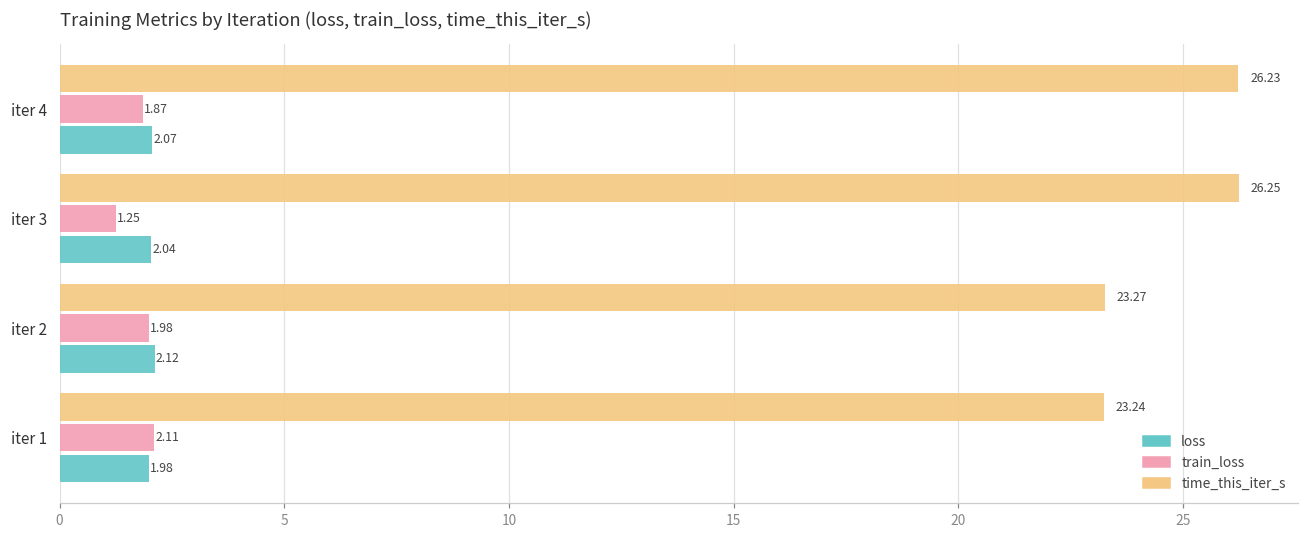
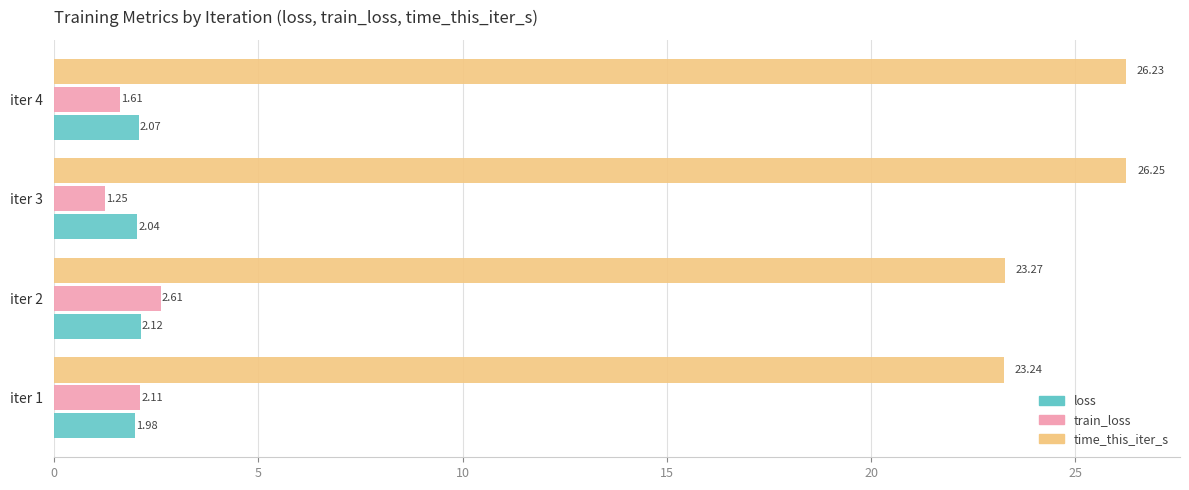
  {
    "loss": {
      "iter 4": 2.07,
      "iter 3": 2.04,
      "iter 2": 2.12,
      "iter 1": 1.98
    },
    "train_loss": {
-     "iter 4": 1.87,
+     "iter 4": 1.61,
      "iter 3": 1.25,
-     "iter 2": 1.98,
+     "iter 2": 2.61,
      "iter 1": 2.11
    },
    "time_this_iter_s": {
      "iter 4": 26.23,
      "iter 3": 26.25,
      "iter 2": 23.27,
      "iter 1": 23.24
    }
  }
